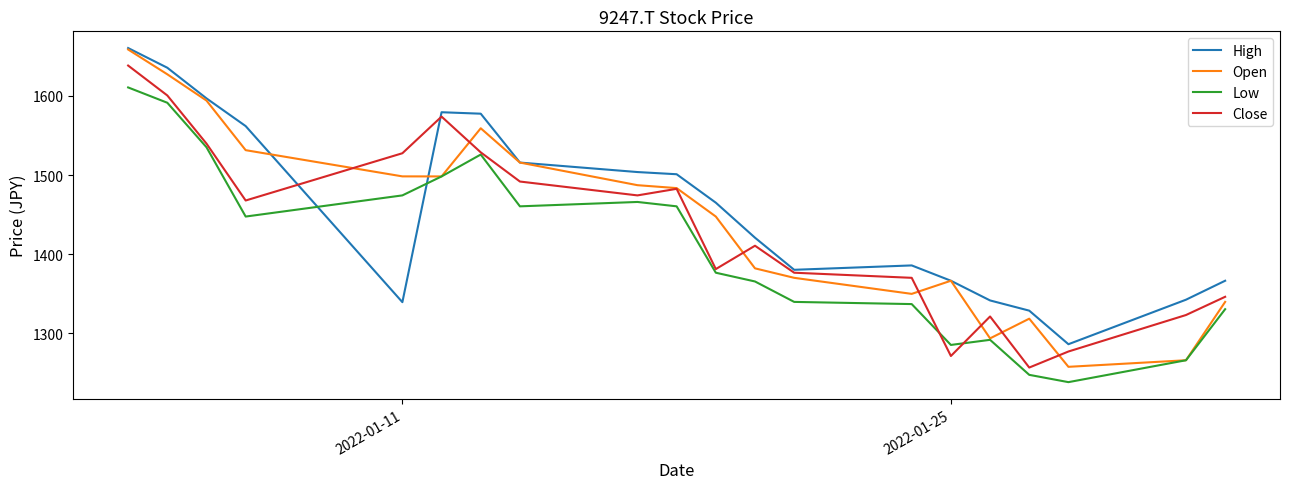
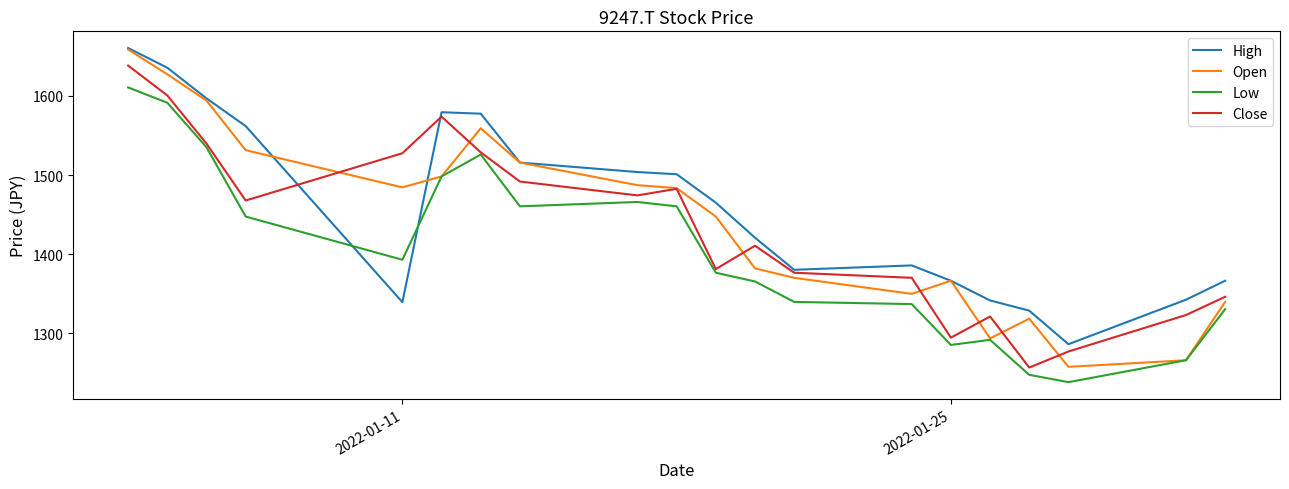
  {
    "High": {
      "2022-01-11": 1340
    },
    "Open": {
-     "2022-01-11": 1500
+     "2022-01-11": 1480
    },
    "Low": {
-     "2022-01-11": 1470,
+     "2022-01-11": 1390,
      "2022-01-25": 1290
    },
    "Close": {
      "2022-01-11": 1530,
-     "2022-01-25": 1270
+     "2022-01-25": 1290
    }
  }
